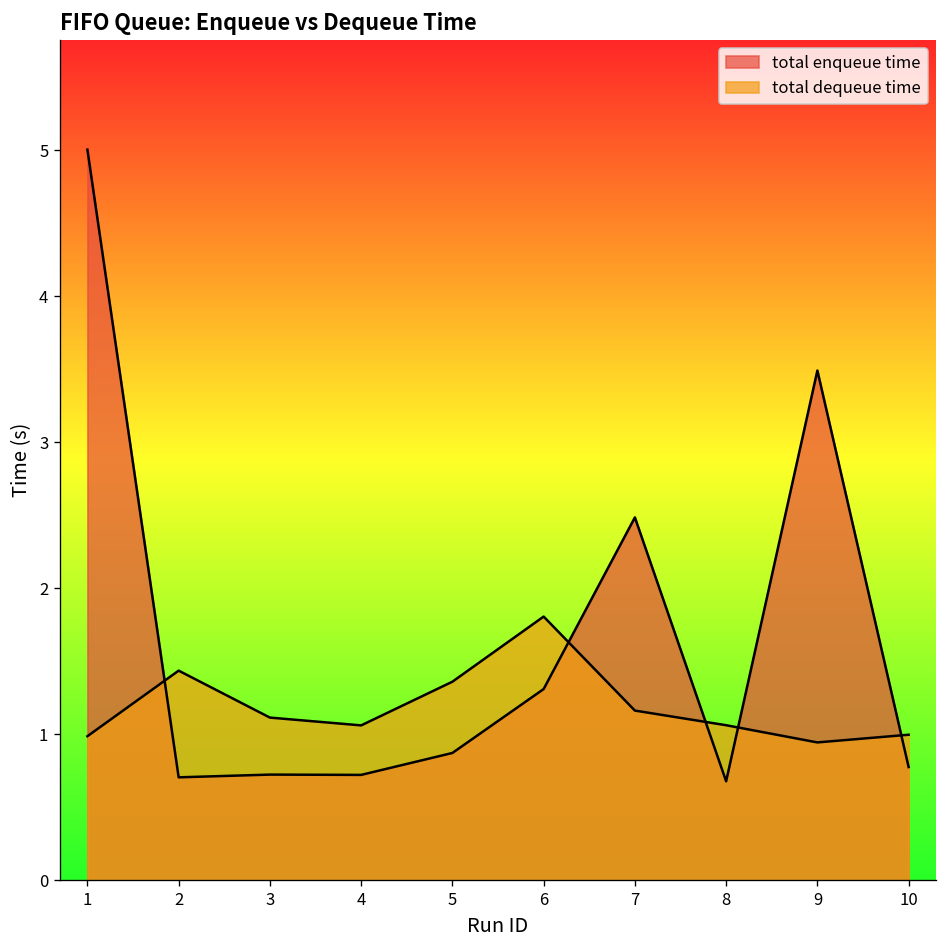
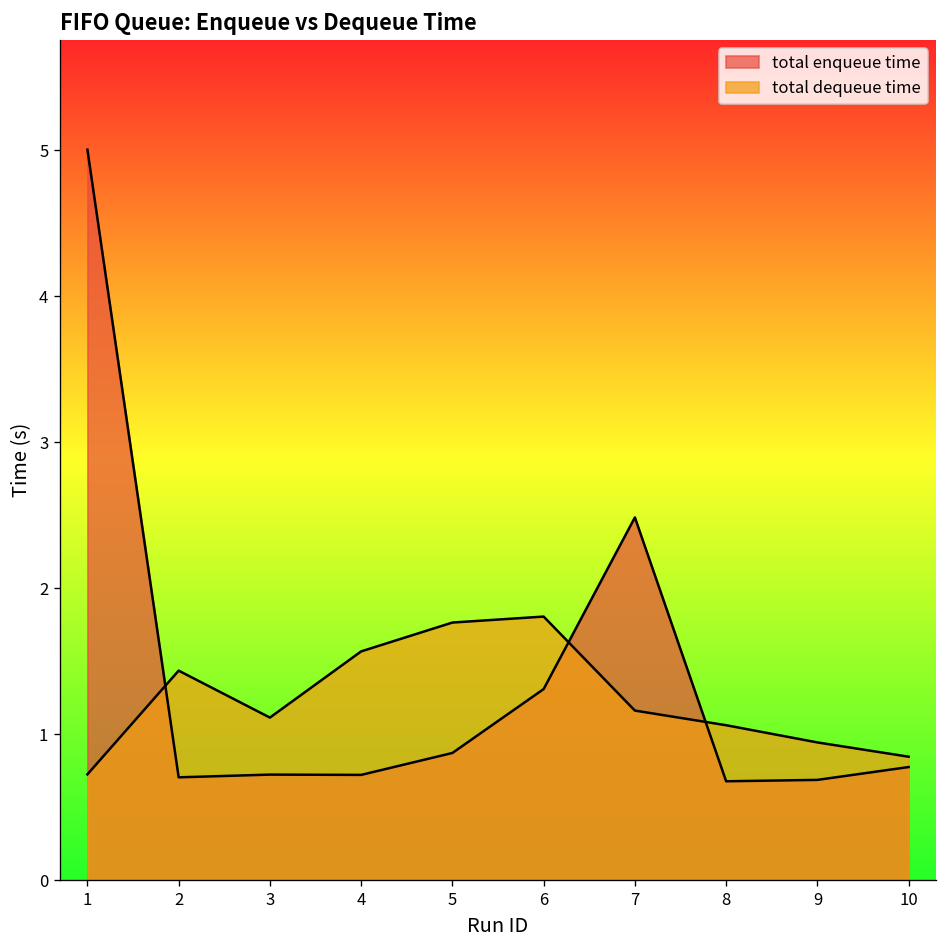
  {
    "total enqueue time": {
      "1": 5.00,
      "2": 0.71,
      "3": 0.72,
      "4": 0.72,
      "5": 0.87,
      "6": 1.31,
      "7": 2.49,
      "8": 0.68,
-     "9": 3.49,
+     "9": 0.69,
      "10": 0.78
    },
    "total dequeue time": {
-     "1": 0.99,
+     "1": 0.73,
      "2": 1.44,
      "3": 1.12,
-     "4": 1.06,
-     "5": 1.36,
+     "4": 1.57,
+     "5": 1.77,
      "6": 1.81,
      "7": 1.16,
      "8": 1.06,
      "9": 0.95,
-     "10": 1.00
+     "10": 0.85
    }
  }
